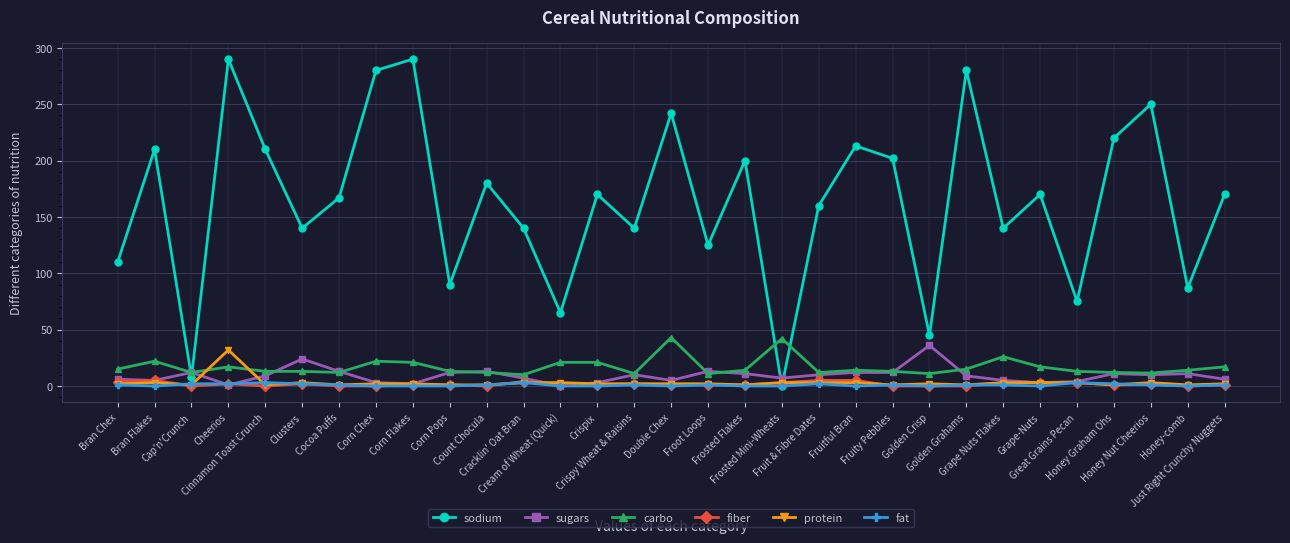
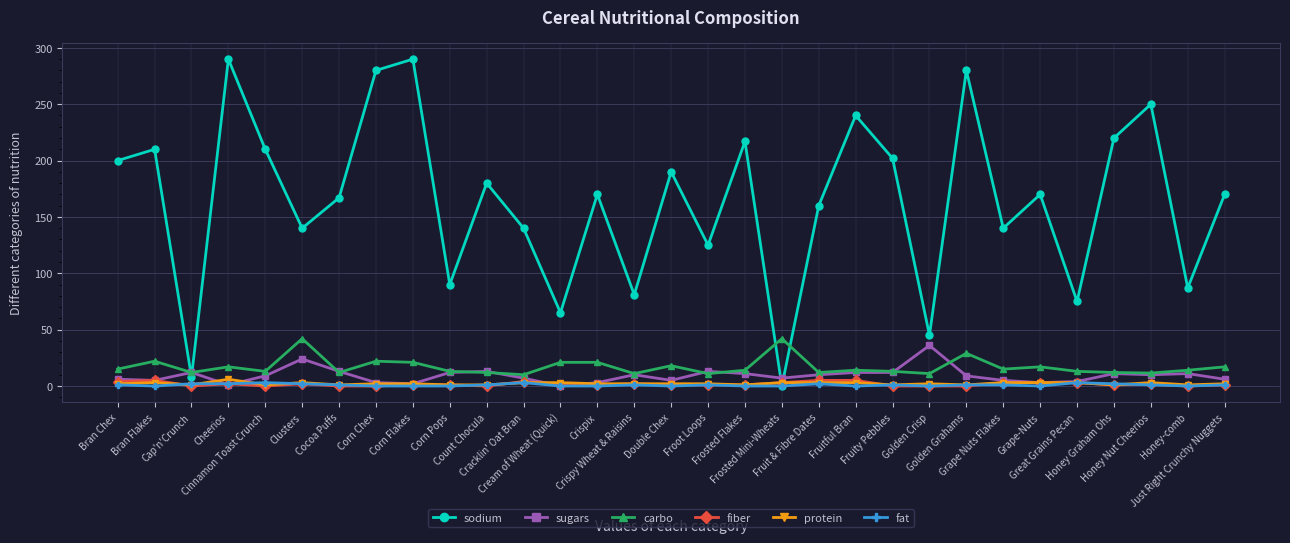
  {
    "sodium": {
-     "Bran Chex": 110,
+     "Bran Chex": 200,
      "Bran Flakes": 210,
      "Cap'n'Crunch": 8,
      "Cheerios": 290,
      "Cinnamon Toast Crunch": 210,
      "Clusters": 140,
      "Cocoa Puffs": 167,
      "Corn Chex": 280,
      "Corn Flakes": 290,
      "Corn Pops": 90,
      "Count Chocula": 180,
      "Cracklin' Oat Bran": 140,
      "Cream of Wheat (Quick)": 65,
      "Crispix": 170,
-     "Crispy Wheat & Raisins": 140,
-     "Double Chex": 242,
+     "Crispy Wheat & Raisins": 81,
+     "Double Chex": 190,
      "Froot Loops": 125,
-     "Frosted Flakes": 200,
+     "Frosted Flakes": 217,
      "Fruit & Fibre Dates": 160,
-     "Fruitful Bran": 213,
+     "Fruitful Bran": 240,
      "Fruity Pebbles": 202,
      "Golden Crisp": 45,
      "Golden Grahams": 280,
      "Grape Nuts Flakes": 140,
      "Grape-Nuts": 170,
      "Great Grains Pecan": 75,
      "Honey Graham Ohs": 220,
      "Honey Nut Cheerios": 250,
      "Honey-comb": 87,
      "Just Right Crunchy Nuggets": 170
    },
    "sugars": {
      "Cinnamon Toast Crunch": 9,
      "Clusters": 24,
      "Cracklin' Oat Bran": 7,
      "Double Chex": 5,
      "Frosted Flakes": 11,
      "Frosted Mini-Wheats": 7,
      "Golden Crisp": 36,
      "Golden Grahams": 9,
      "Honey-comb": 11,
      "Just Right Crunchy Nuggets": 6
    },
    "carbo": {
      "Bran Chex": 15,
      "Bran Flakes": 22,
      "Cheerios": 17,
      "Cinnamon Toast Crunch": 13,
-     "Clusters": 13,
+     "Clusters": 42,
      "Corn Chex": 22,
      "Corn Flakes": 21,
      "Cracklin' Oat Bran": 10,
      "Cream of Wheat (Quick)": 21,
      "Crispix": 21,
-     "Double Chex": 43,
+     "Double Chex": 18,
      "Frosted Flakes": 14,
      "Frosted Mini-Wheats": 42,
      "Golden Crisp": 11,
-     "Golden Grahams": 15,
-     "Grape Nuts Flakes": 26,
+     "Golden Grahams": 29,
+     "Grape Nuts Flakes": 15,
      "Grape-Nuts": 17,
      "Great Grains Pecan": 13,
      "Honey-comb": 14,
      "Just Right Crunchy Nuggets": 17
    },
    "protein": {
-     "Cheerios": 32
+     "Cheerios": 6
    },
    "fat": {
      "Bran Flakes": 0,
      "Fruitful Bran": 0,
      "Grape-Nuts": 0
    }
  }
